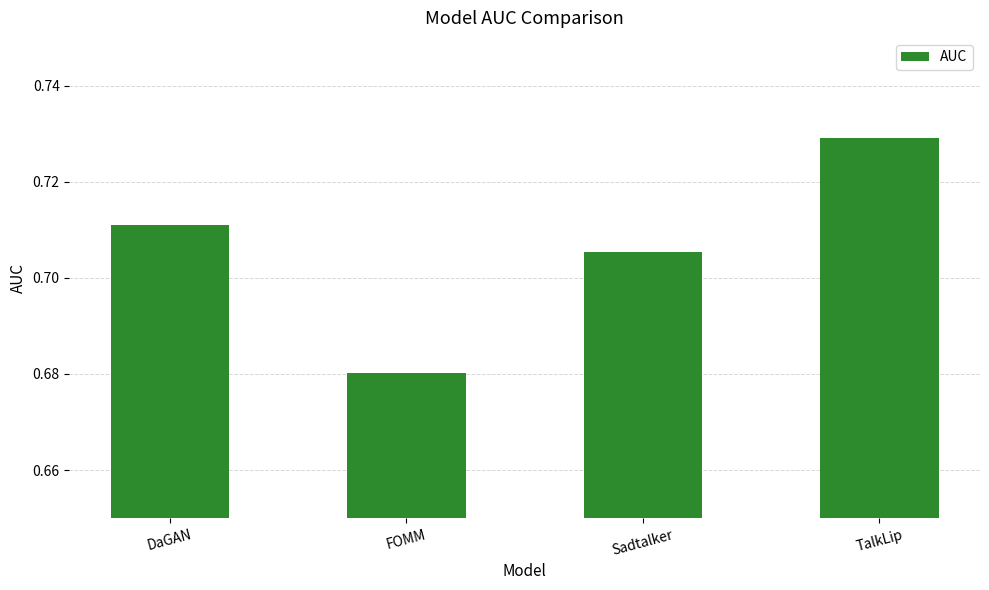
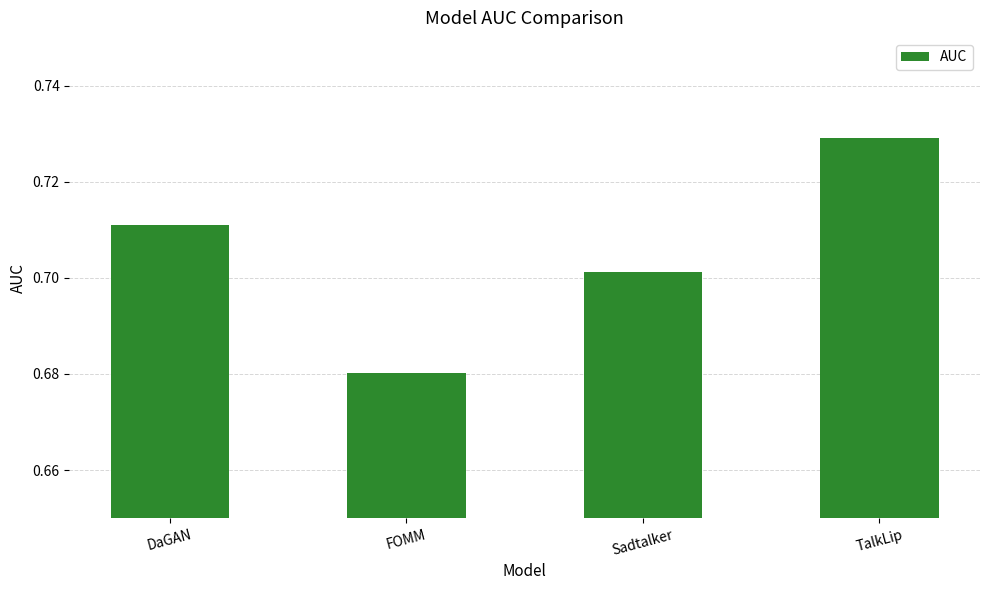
  {
    "DaGAN": 0.711,
    "FOMM": 0.680,
-   "Sadtalker": 0.705,
+   "Sadtalker": 0.701,
    "TalkLip": 0.729
  }
